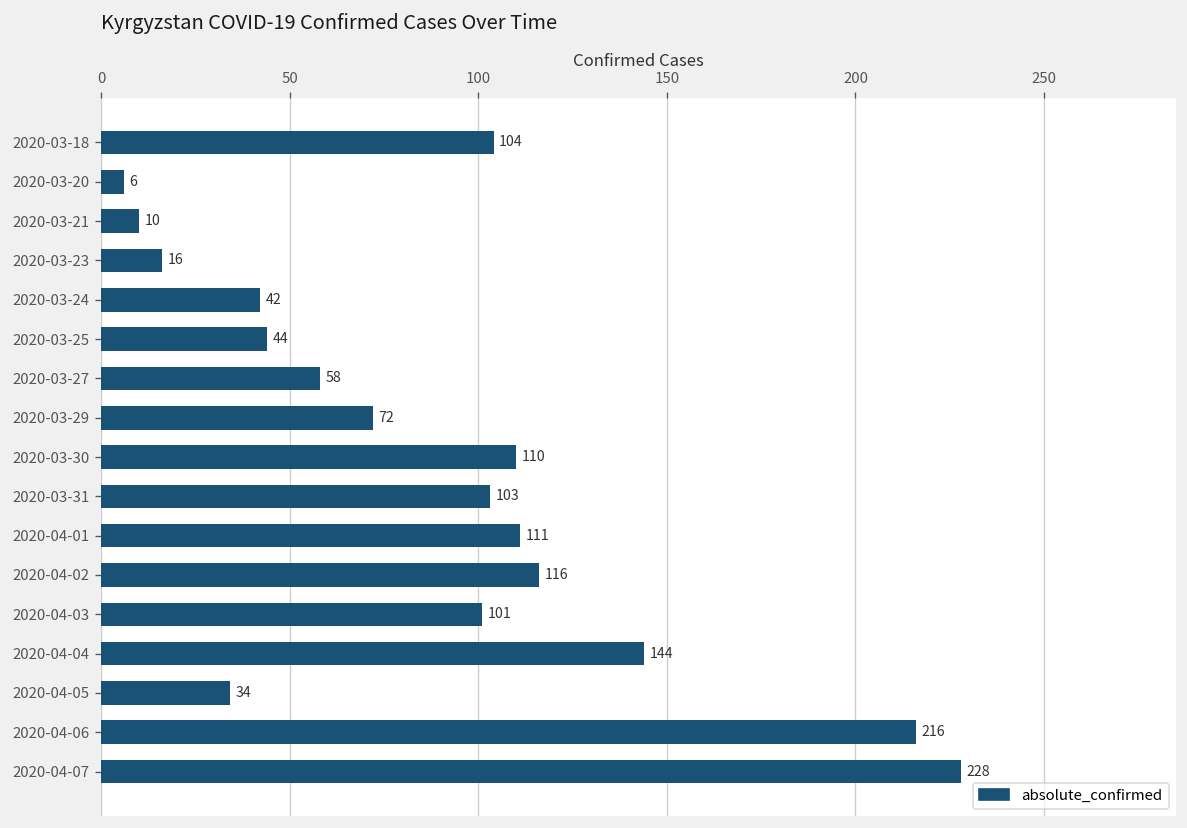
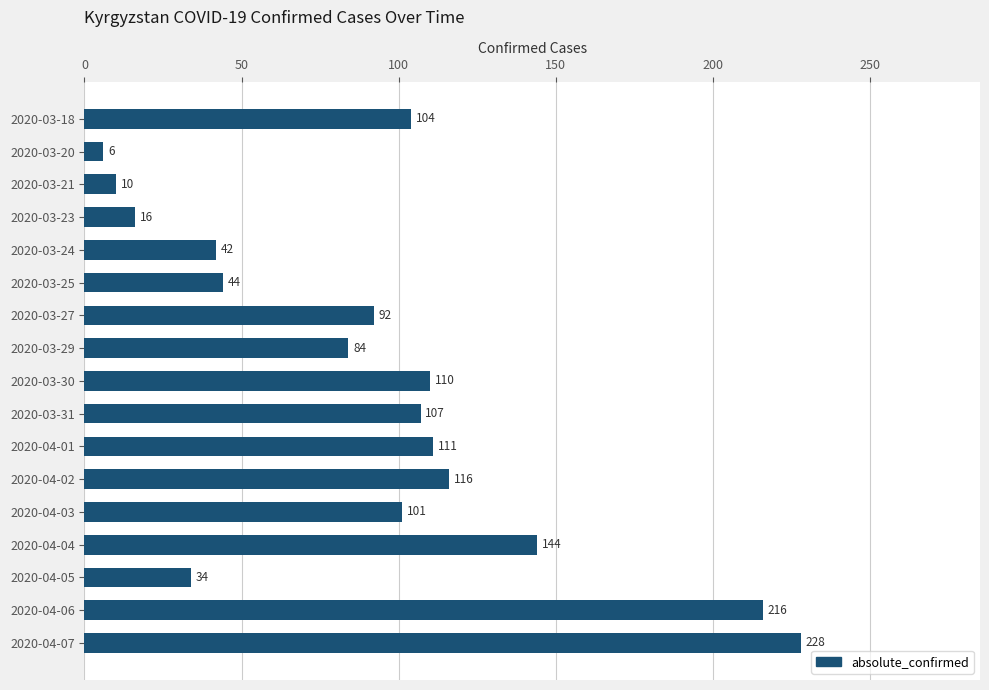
  {
    "2020-03-18": 104,
    "2020-03-20": 6,
    "2020-03-21": 10,
    "2020-03-23": 16,
    "2020-03-24": 42,
    "2020-03-25": 44,
-   "2020-03-27": 58,
-   "2020-03-29": 72,
+   "2020-03-27": 92,
+   "2020-03-29": 84,
    "2020-03-30": 110,
-   "2020-03-31": 103,
+   "2020-03-31": 107,
    "2020-04-01": 111,
    "2020-04-02": 116,
    "2020-04-03": 101,
    "2020-04-04": 144,
    "2020-04-05": 34,
    "2020-04-06": 216,
    "2020-04-07": 228
  }
